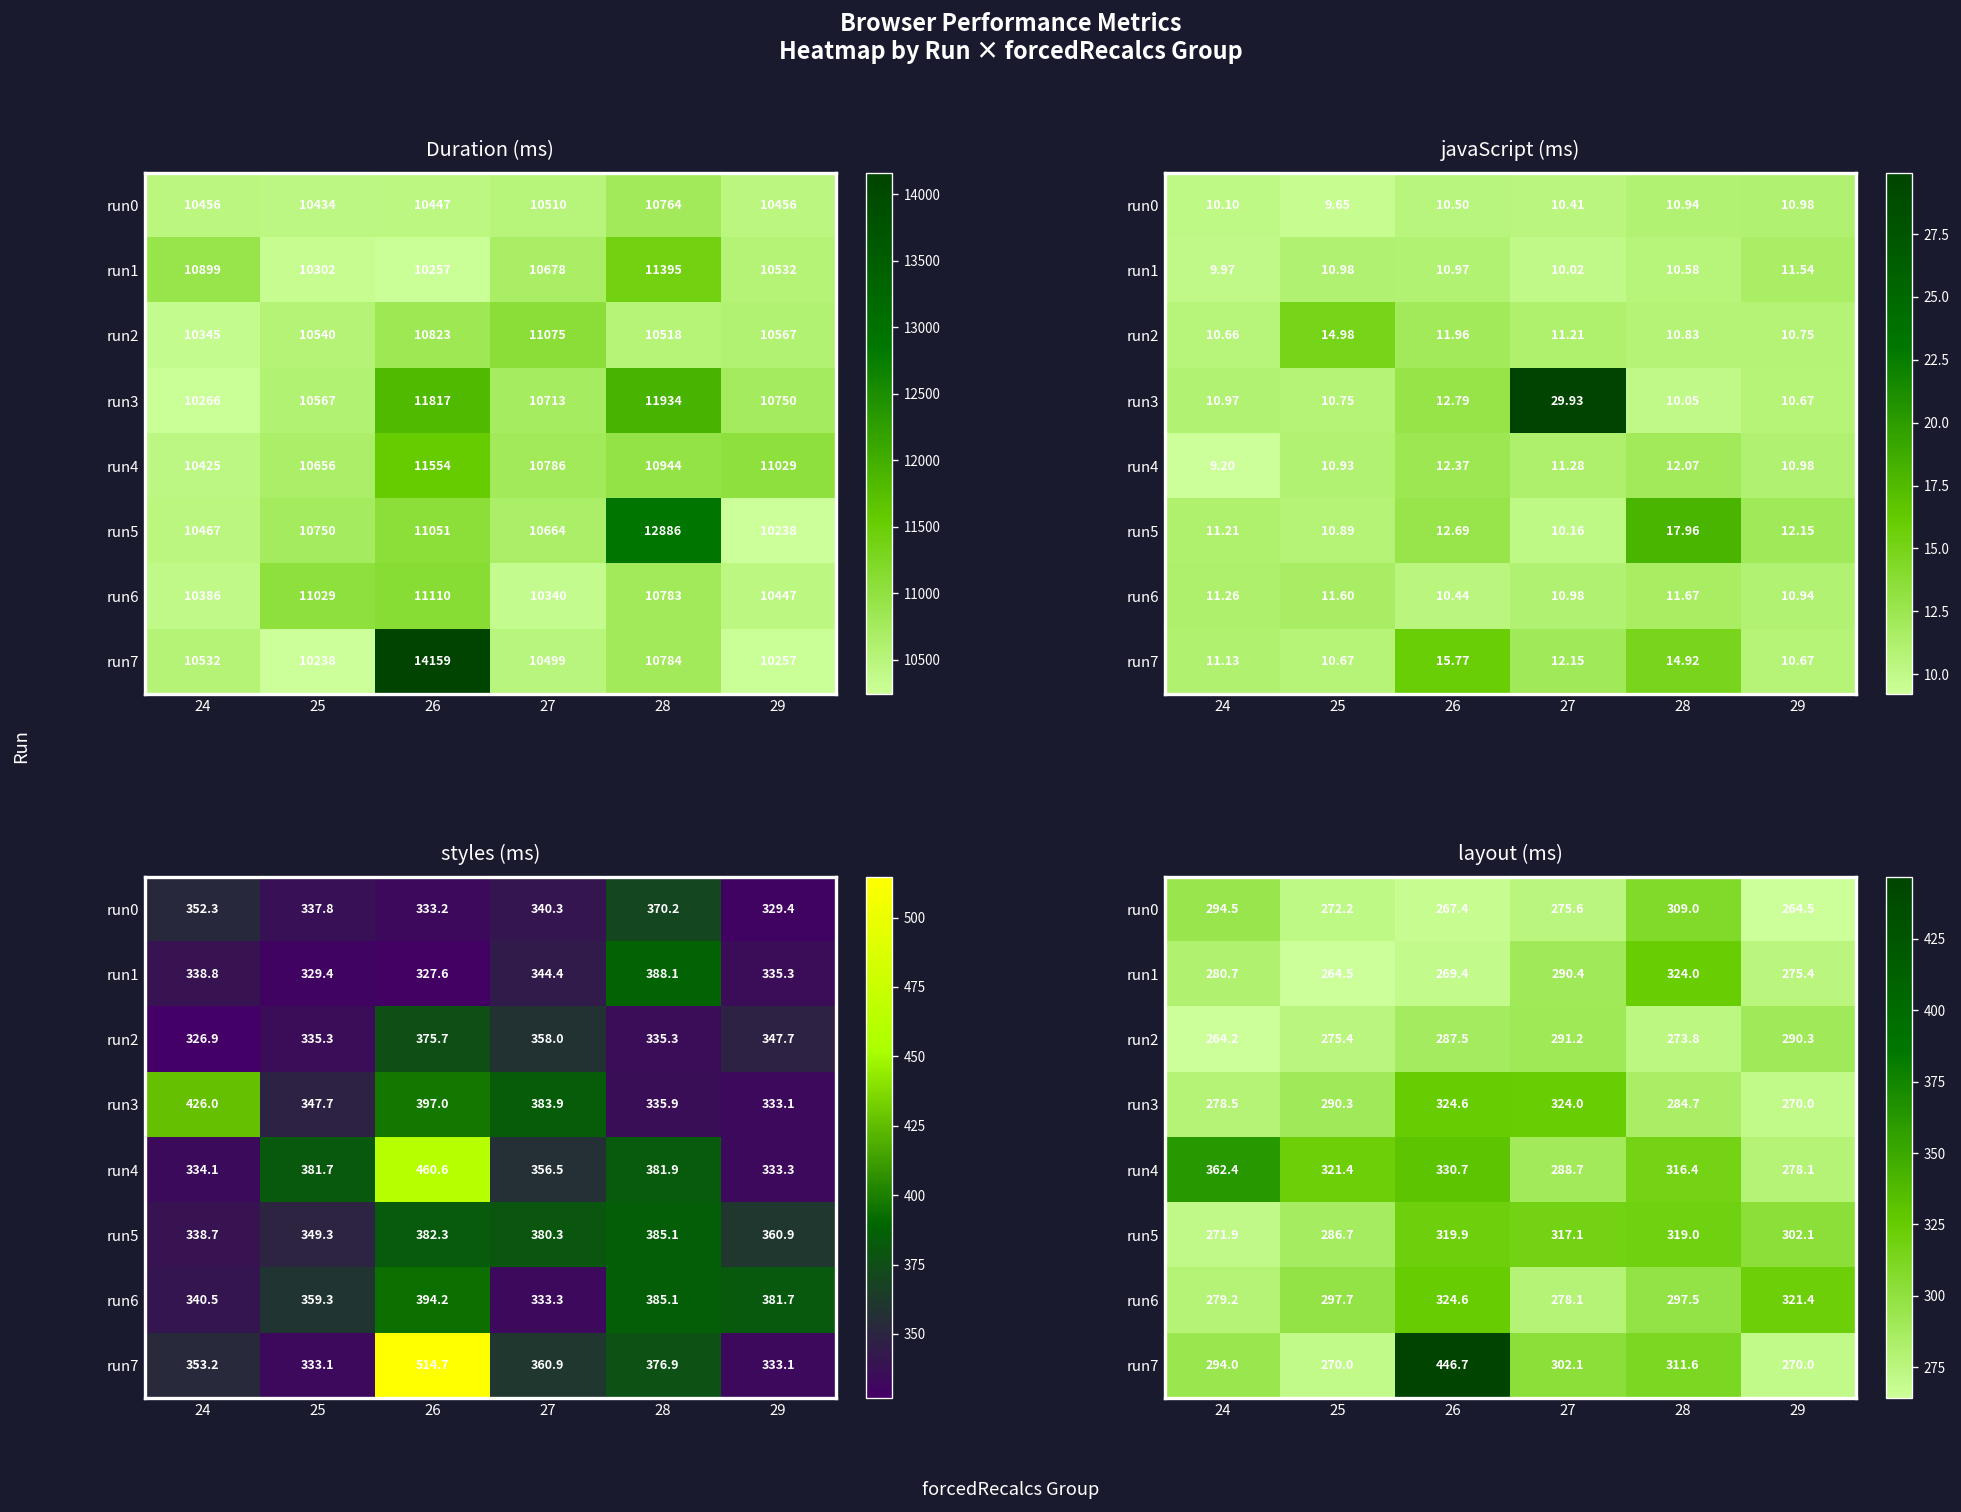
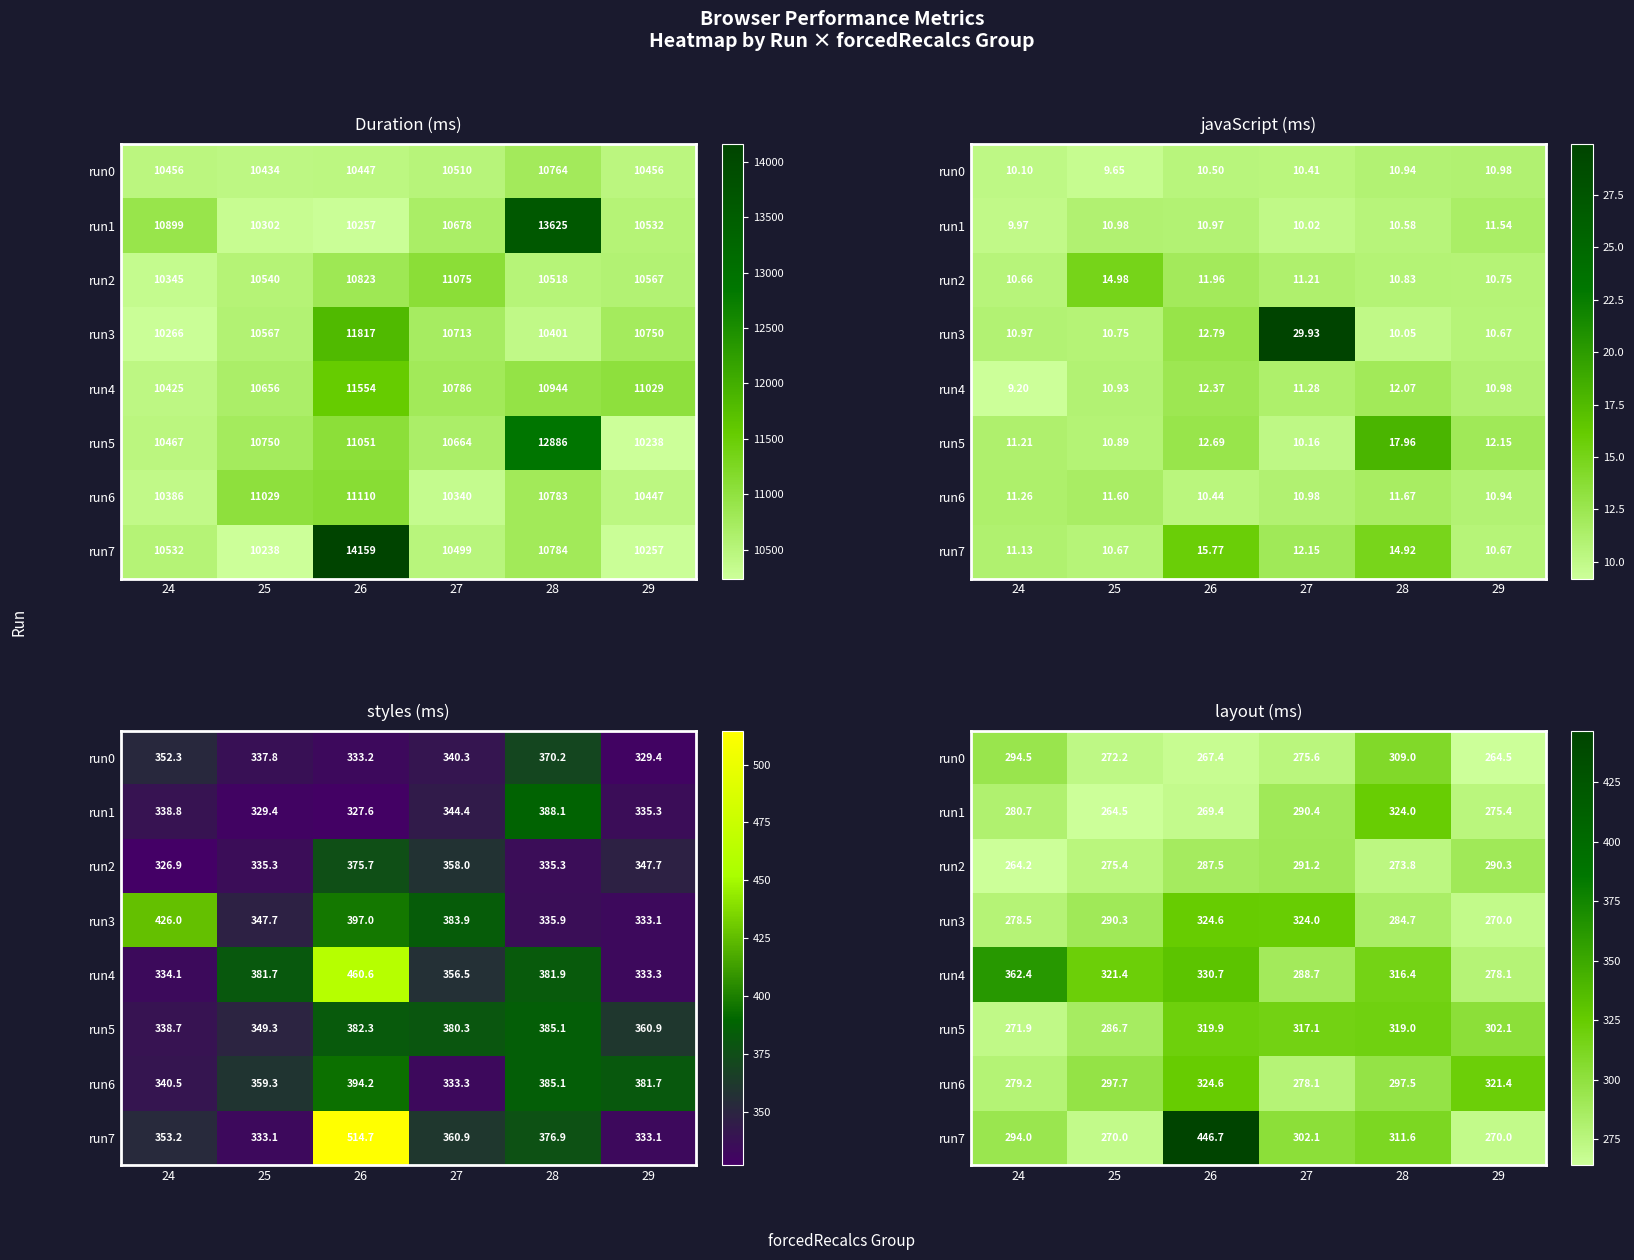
  {
    "Duration (ms)": {
      "run0": {
        "24": 10456,
        "25": 10434,
        "26": 10447,
        "27": 10510,
        "28": 10764,
        "29": 10456
      },
      "run1": {
        "24": 10899,
        "25": 10302,
        "26": 10257,
        "27": 10678,
-       "28": 11395,
+       "28": 13625,
        "29": 10532
      },
      "run2": {
        "24": 10345,
        "25": 10540,
        "26": 10823,
        "27": 11075,
        "28": 10518,
        "29": 10567
      },
      "run3": {
        "24": 10266,
        "25": 10567,
        "26": 11817,
        "27": 10713,
-       "28": 11934,
+       "28": 10401,
        "29": 10750
      },
      "run4": {
        "24": 10425,
        "25": 10656,
        "26": 11554,
        "27": 10786,
        "28": 10944,
        "29": 11029
      },
      "run5": {
        "24": 10467,
        "25": 10750,
        "26": 11051,
        "27": 10664,
        "28": 12886,
        "29": 10238
      },
      "run6": {
        "24": 10386,
        "25": 11029,
        "26": 11110,
        "27": 10340,
        "28": 10783,
        "29": 10447
      },
      "run7": {
        "24": 10532,
        "25": 10238,
        "26": 14159,
        "27": 10499,
        "28": 10784,
        "29": 10257
      }
    },
    "javaScript (ms)": {
      "run0": {
        "24": 10.10,
        "25": 9.65,
        "26": 10.50,
        "27": 10.41,
        "28": 10.94,
        "29": 10.98
      },
      "run1": {
        "24": 9.97,
        "25": 10.98,
        "26": 10.97,
        "27": 10.02,
        "28": 10.58,
        "29": 11.54
      },
      "run2": {
        "24": 10.66,
        "25": 14.98,
        "26": 11.96,
        "27": 11.21,
        "28": 10.83,
        "29": 10.75
      },
      "run3": {
        "24": 10.97,
        "25": 10.75,
        "26": 12.79,
        "27": 29.93,
        "28": 10.05,
        "29": 10.67
      },
      "run4": {
        "24": 9.20,
        "25": 10.93,
        "26": 12.37,
        "27": 11.28,
        "28": 12.07,
        "29": 10.98
      },
      "run5": {
        "24": 11.21,
        "25": 10.89,
        "26": 12.69,
        "27": 10.16,
        "28": 17.96,
        "29": 12.15
      },
      "run6": {
        "24": 11.26,
        "25": 11.60,
        "26": 10.44,
        "27": 10.98,
        "28": 11.67,
        "29": 10.94
      },
      "run7": {
        "24": 11.13,
        "25": 10.67,
        "26": 15.77,
        "27": 12.15,
        "28": 14.92,
        "29": 10.67
      }
    },
    "styles (ms)": {
      "run0": {
        "24": 352.3,
        "25": 337.8,
        "26": 333.2,
        "27": 340.3,
        "28": 370.2,
        "29": 329.4
      },
      "run1": {
        "24": 338.8,
        "25": 329.4,
        "26": 327.6,
        "27": 344.4,
        "28": 388.1,
        "29": 335.3
      },
      "run2": {
        "24": 326.9,
        "25": 335.3,
        "26": 375.7,
        "27": 358.0,
        "28": 335.3,
        "29": 347.7
      },
      "run3": {
        "24": 426.0,
        "25": 347.7,
        "26": 397.0,
        "27": 383.9,
        "28": 335.9,
        "29": 333.1
      },
      "run4": {
        "24": 334.1,
        "25": 381.7,
        "26": 460.6,
        "27": 356.5,
        "28": 381.9,
        "29": 333.3
      },
      "run5": {
        "24": 338.7,
        "25": 349.3,
        "26": 382.3,
        "27": 380.3,
        "28": 385.1,
        "29": 360.9
      },
      "run6": {
        "24": 340.5,
        "25": 359.3,
        "26": 394.2,
        "27": 333.3,
        "28": 385.1,
        "29": 381.7
      },
      "run7": {
        "24": 353.2,
        "25": 333.1,
        "26": 514.7,
        "27": 360.9,
        "28": 376.9,
        "29": 333.1
      }
    },
    "layout (ms)": {
      "run0": {
        "24": 294.5,
        "25": 272.2,
        "26": 267.4,
        "27": 275.6,
        "28": 309.0,
        "29": 264.5
      },
      "run1": {
        "24": 280.7,
        "25": 264.5,
        "26": 269.4,
        "27": 290.4,
        "28": 324.0,
        "29": 275.4
      },
      "run2": {
        "24": 264.2,
        "25": 275.4,
        "26": 287.5,
        "27": 291.2,
        "28": 273.8,
        "29": 290.3
      },
      "run3": {
        "24": 278.5,
        "25": 290.3,
        "26": 324.6,
        "27": 324.0,
        "28": 284.7,
        "29": 270.0
      },
      "run4": {
        "24": 362.4,
        "25": 321.4,
        "26": 330.7,
        "27": 288.7,
        "28": 316.4,
        "29": 278.1
      },
      "run5": {
        "24": 271.9,
        "25": 286.7,
        "26": 319.9,
        "27": 317.1,
        "28": 319.0,
        "29": 302.1
      },
      "run6": {
        "24": 279.2,
        "25": 297.7,
        "26": 324.6,
        "27": 278.1,
        "28": 297.5,
        "29": 321.4
      },
      "run7": {
        "24": 294.0,
        "25": 270.0,
        "26": 446.7,
        "27": 302.1,
        "28": 311.6,
        "29": 270.0
      }
    }
  }
